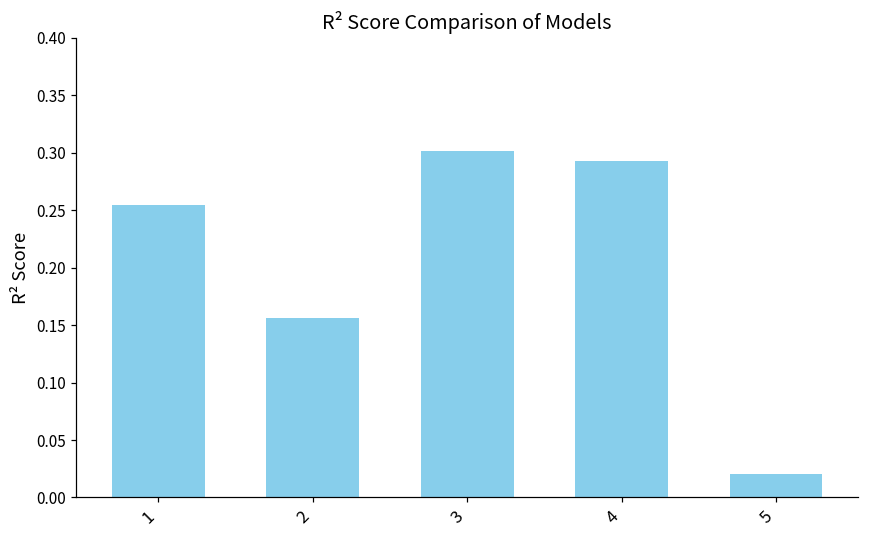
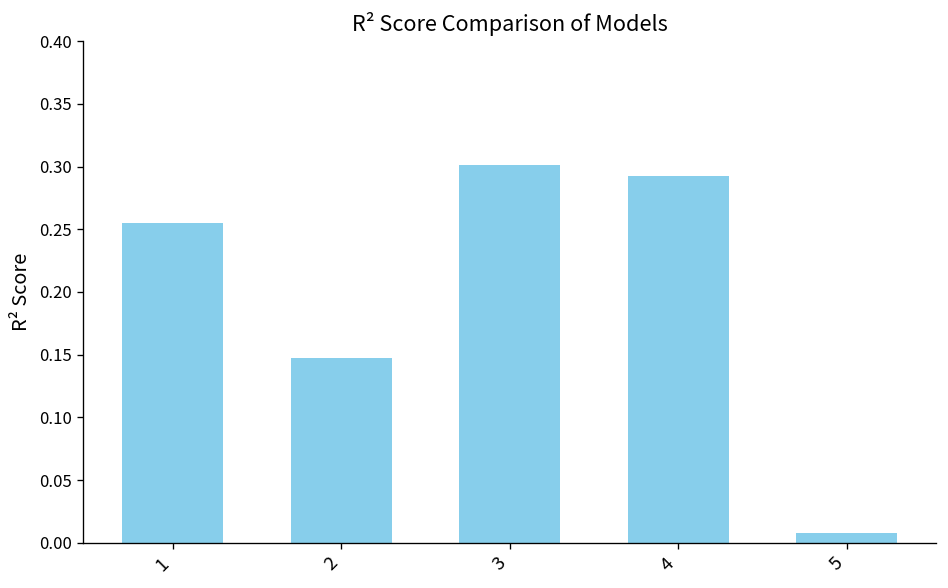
  {
    "1": 0.255,
-   "2": 0.156,
+   "2": 0.147,
    "3": 0.301,
    "4": 0.293,
-   "5": 0.020
+   "5": 0.007
  }
